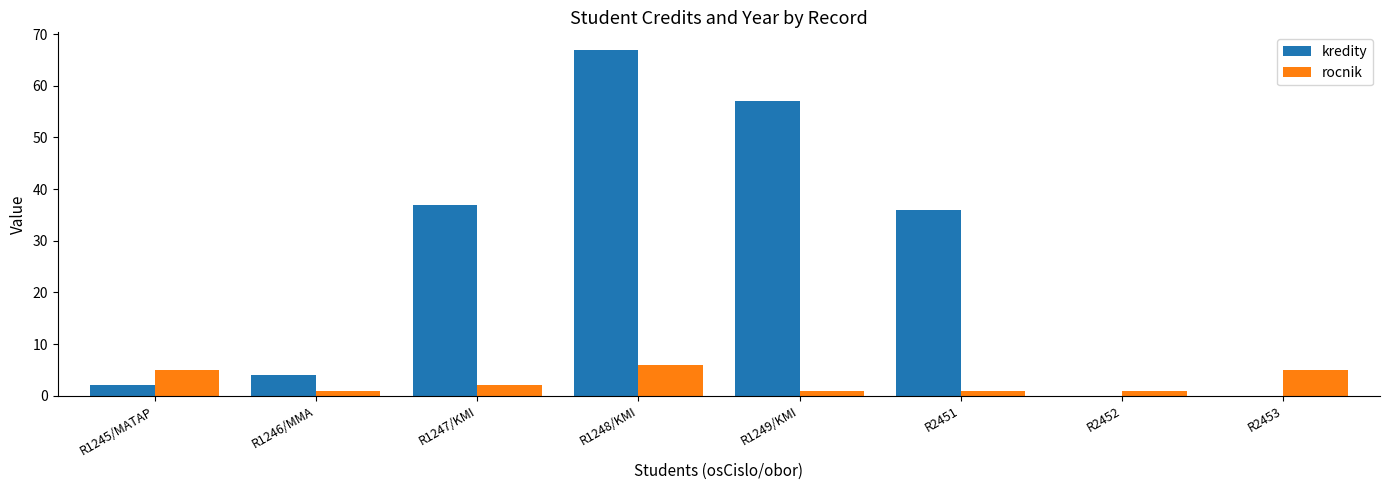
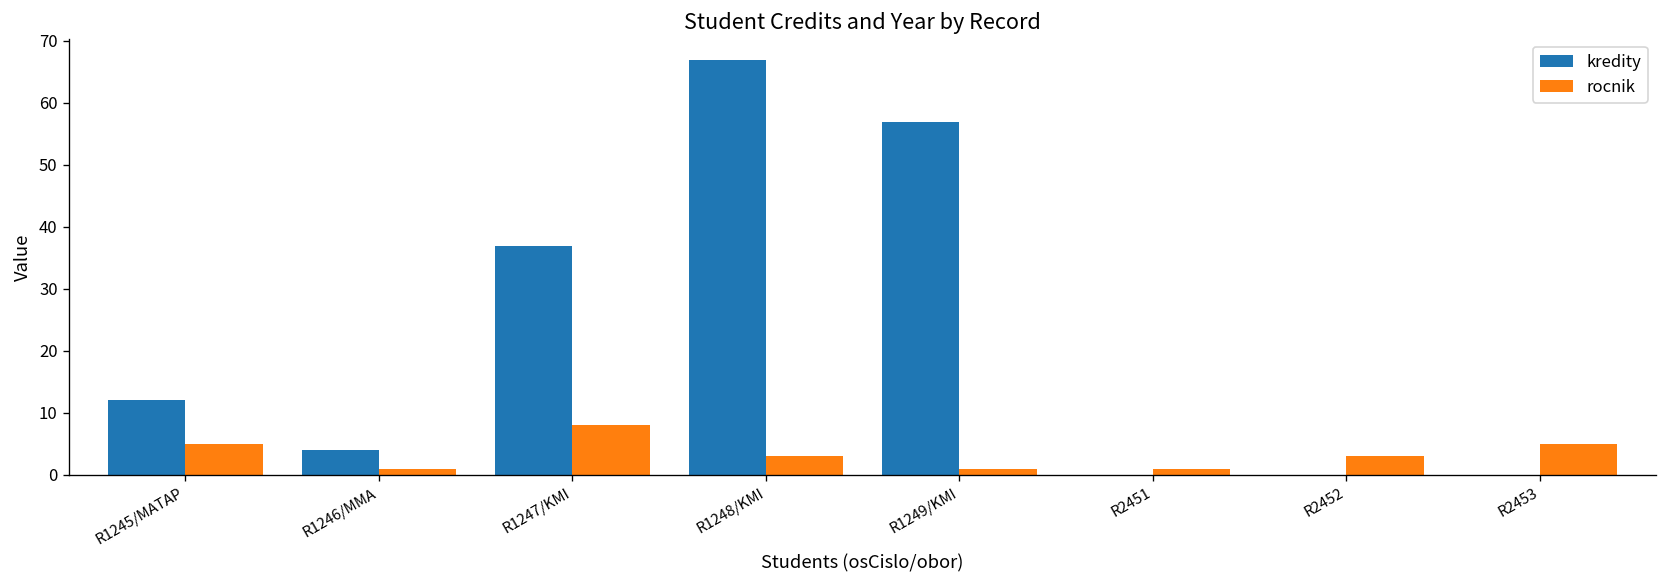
  {
    "kredity": {
-     "R1245/MATAP": 2,
+     "R1245/MATAP": 12,
      "R1246/MMA": 4,
      "R1247/KMI": 37,
      "R1248/KMI": 67,
      "R1249/KMI": 57,
-     "R2451": 36,
+     "R2451": 0,
      "R2452": 0,
      "R2453": 0
    },
    "rocnik": {
      "R1245/MATAP": 5,
      "R1246/MMA": 1,
-     "R1247/KMI": 2,
-     "R1248/KMI": 6,
+     "R1247/KMI": 8,
+     "R1248/KMI": 3,
      "R1249/KMI": 1,
      "R2451": 1,
-     "R2452": 1,
+     "R2452": 3,
      "R2453": 5
    }
  }
